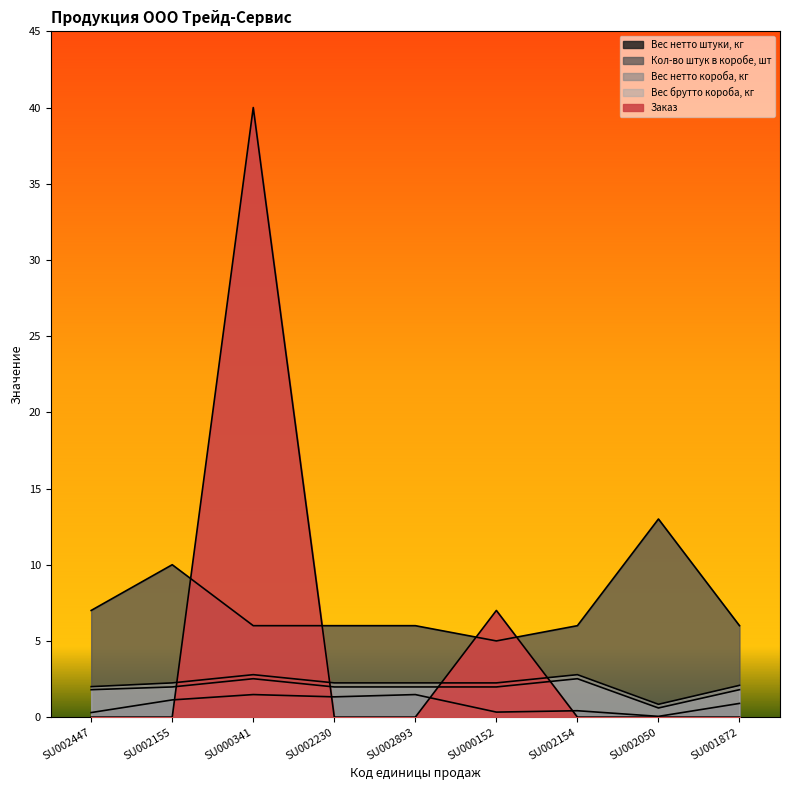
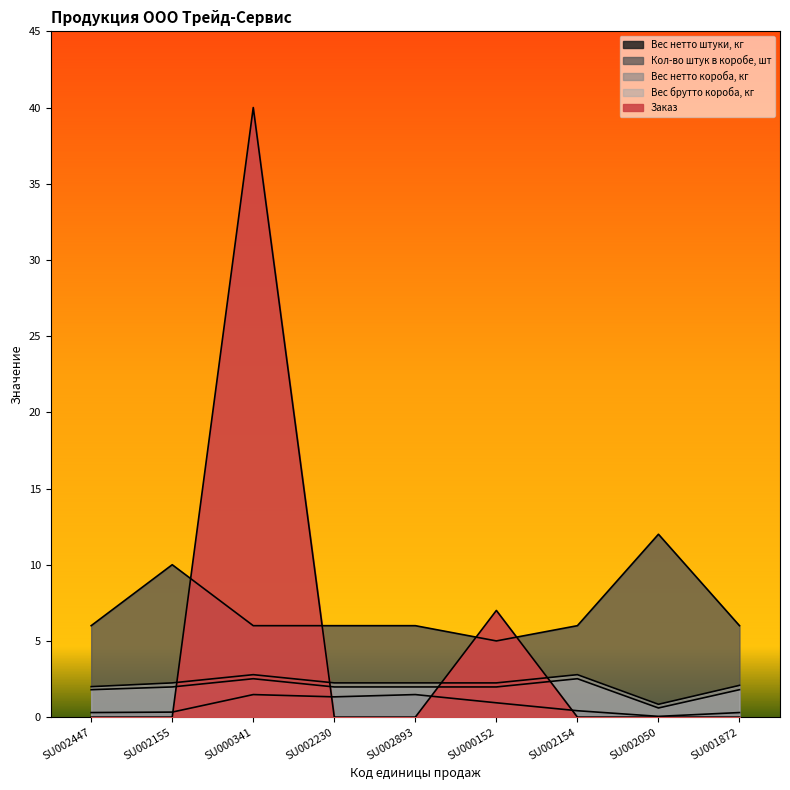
  {
    "Вес нетто штуки, кг": {
      "SU002447": 0.3,
-     "SU002155": 1.1,
+     "SU002155": 0.3,
      "SU000341": 1.5,
      "SU002230": 1.3,
      "SU002893": 1.5,
-     "SU000152": 0.3,
+     "SU000152": 0.9,
      "SU002154": 0.4,
-     "SU001872": 0.9
+     "SU001872": 0.3
    },
    "Кол-во штук в коробе, шт": {
-     "SU002447": 7,
+     "SU002447": 6,
      "SU002155": 10,
      "SU000341": 6,
      "SU002230": 6,
      "SU002893": 6,
      "SU000152": 5,
      "SU002154": 6,
-     "SU002050": 13,
+     "SU002050": 12,
      "SU001872": 6
    },
    "Заказ": {
      "SU002447": 0.0,
      "SU002155": 0.0,
      "SU000341": 40.0,
      "SU002230": 0.0,
      "SU002893": 0.0,
      "SU000152": 7.0,
      "SU002154": 0.0,
      "SU001872": 0.0
    }
  }
